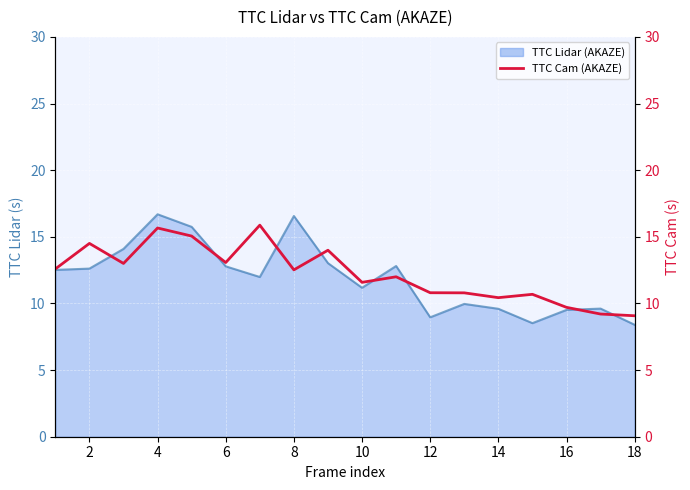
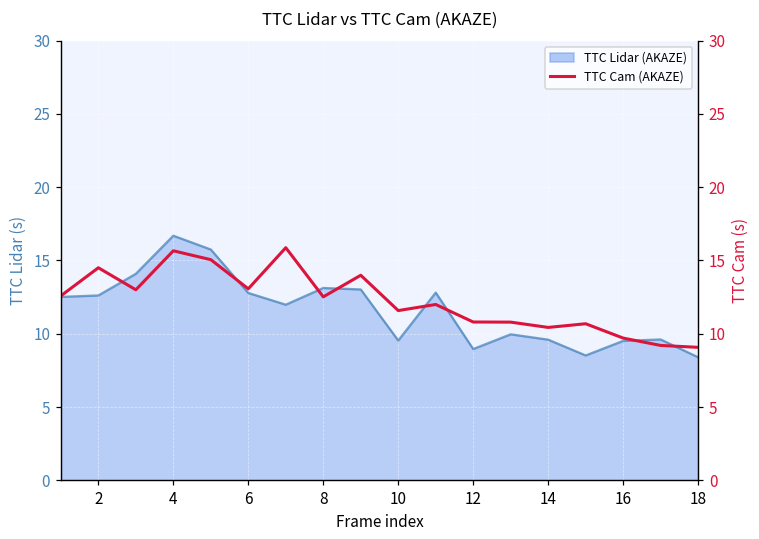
  {
    "TTC Lidar (AKAZE)": {
      "2": 12.6,
      "4": 16.7,
      "6": 12.8,
-     "8": 16.6,
-     "10": 11.2,
+     "8": 13.1,
+     "10": 9.5,
      "12": 9.0,
      "14": 9.6,
      "16": 9.5,
      "18": 8.4
    },
    "TTC Cam (AKAZE)": {
      "2": 14.5,
      "4": 15.7,
      "6": 13.1,
      "8": 12.5,
      "10": 11.6,
      "12": 10.8,
      "14": 10.4,
      "16": 9.7,
      "18": 9.1
    }
  }
